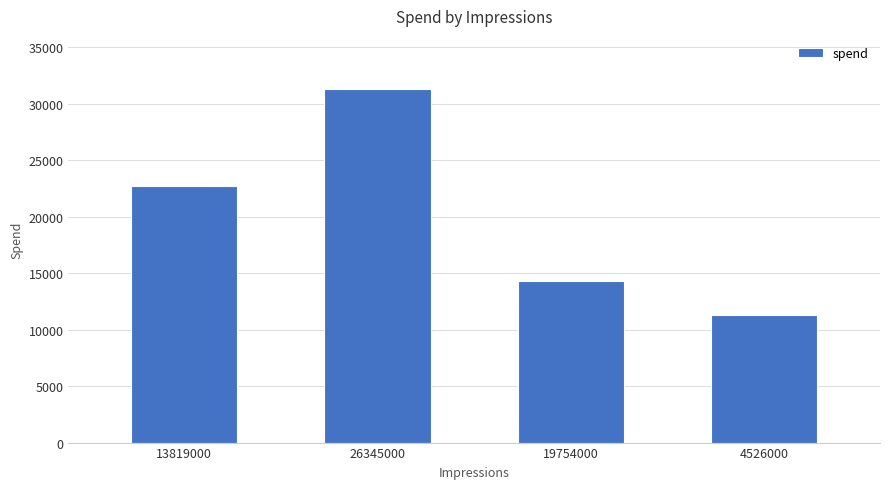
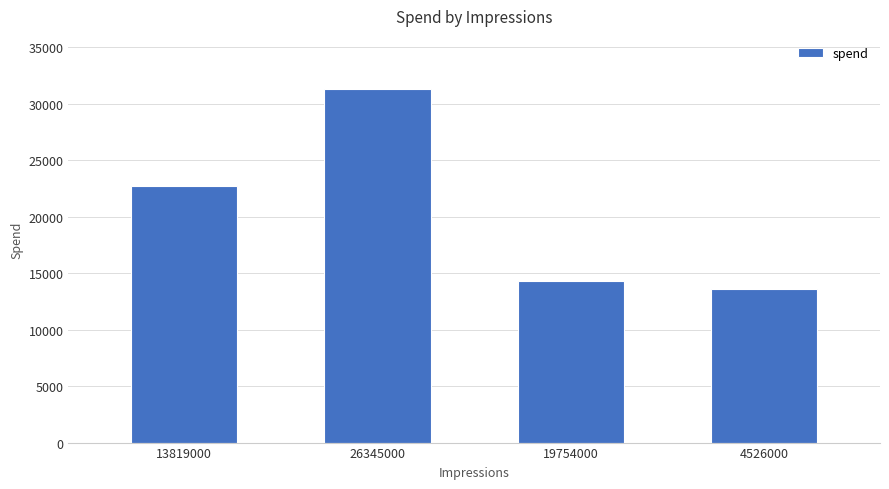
  {
    "13819000": 22700,
    "26345000": 31300,
    "19754000": 14300,
-   "4526000": 11300
+   "4526000": 13600
  }
